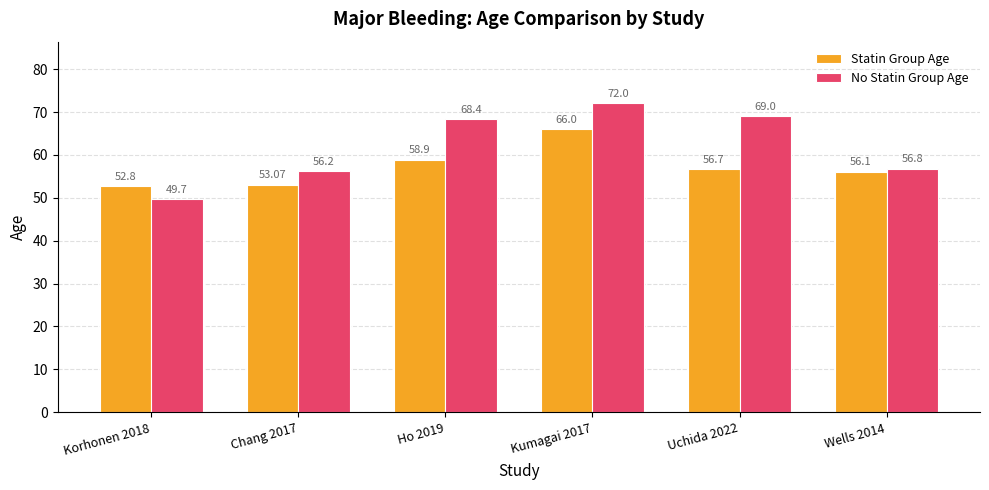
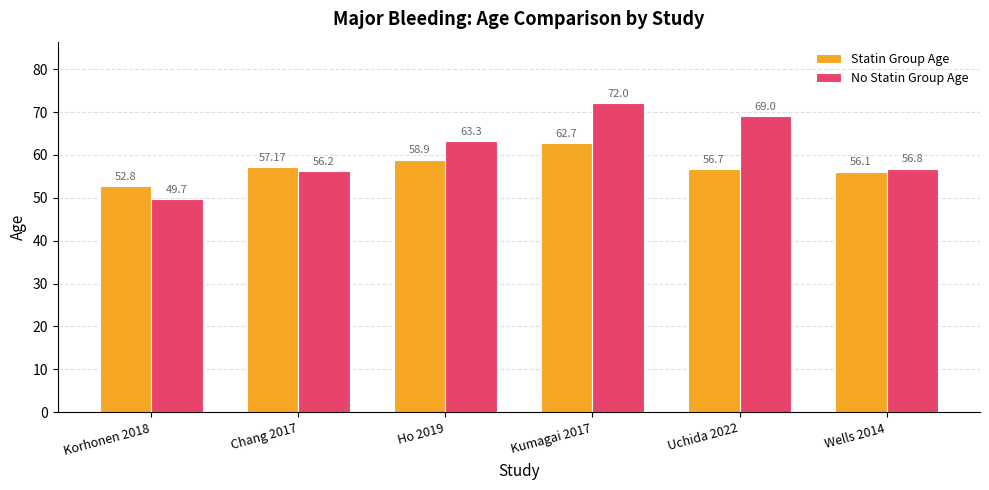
  {
    "Statin Group Age": {
      "Korhonen 2018": 52.8,
-     "Chang 2017": 53.07,
+     "Chang 2017": 57.17,
      "Ho 2019": 58.9,
-     "Kumagai 2017": 66.0,
+     "Kumagai 2017": 62.7,
      "Uchida 2022": 56.7,
      "Wells 2014": 56.1
    },
    "No Statin Group Age": {
      "Korhonen 2018": 49.7,
      "Chang 2017": 56.2,
-     "Ho 2019": 68.4,
+     "Ho 2019": 63.3,
      "Kumagai 2017": 72.0,
      "Uchida 2022": 69.0,
      "Wells 2014": 56.8
    }
  }
